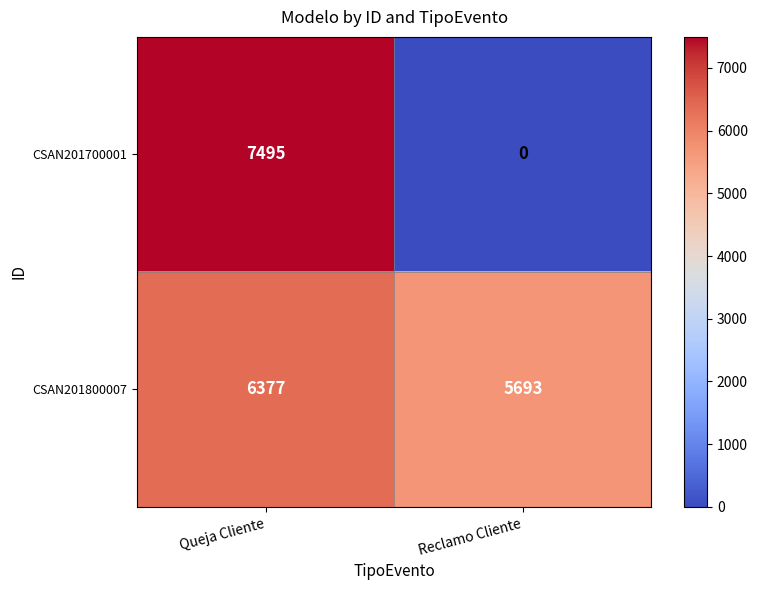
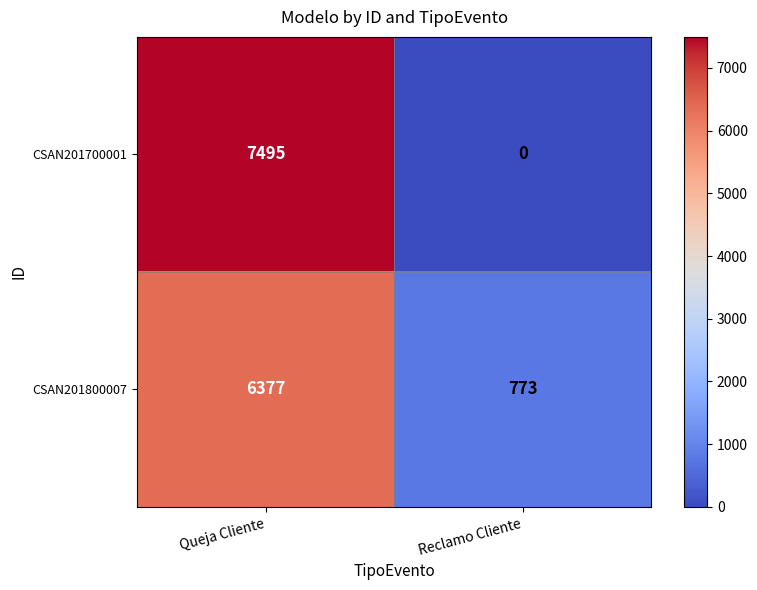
  {
    "CSAN201700001": {
      "Queja Cliente": 7495,
      "Reclamo Cliente": 0
    },
    "CSAN201800007": {
      "Queja Cliente": 6377,
-     "Reclamo Cliente": 5693
+     "Reclamo Cliente": 773
    }
  }
